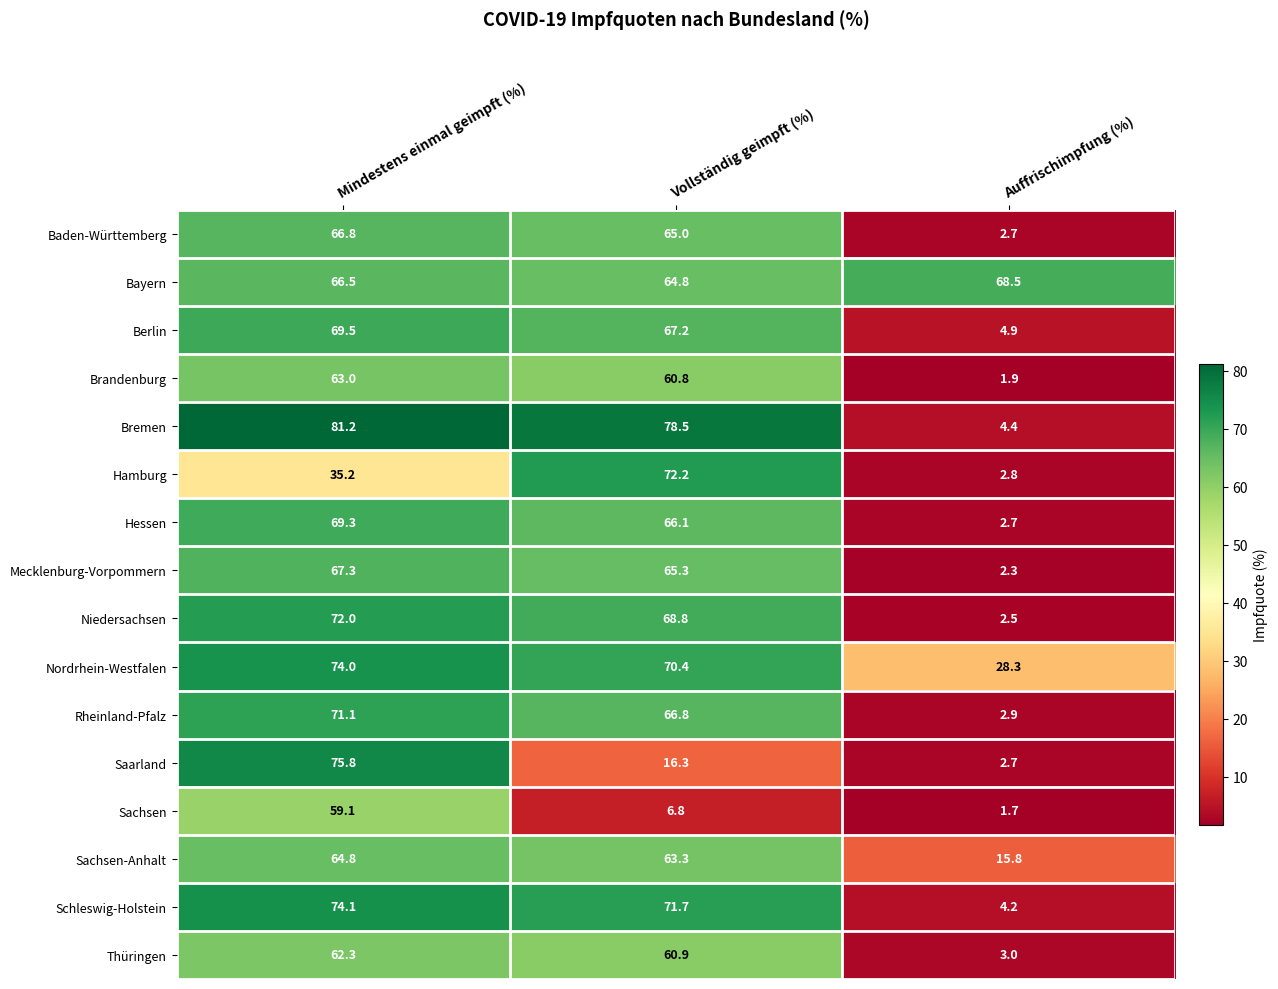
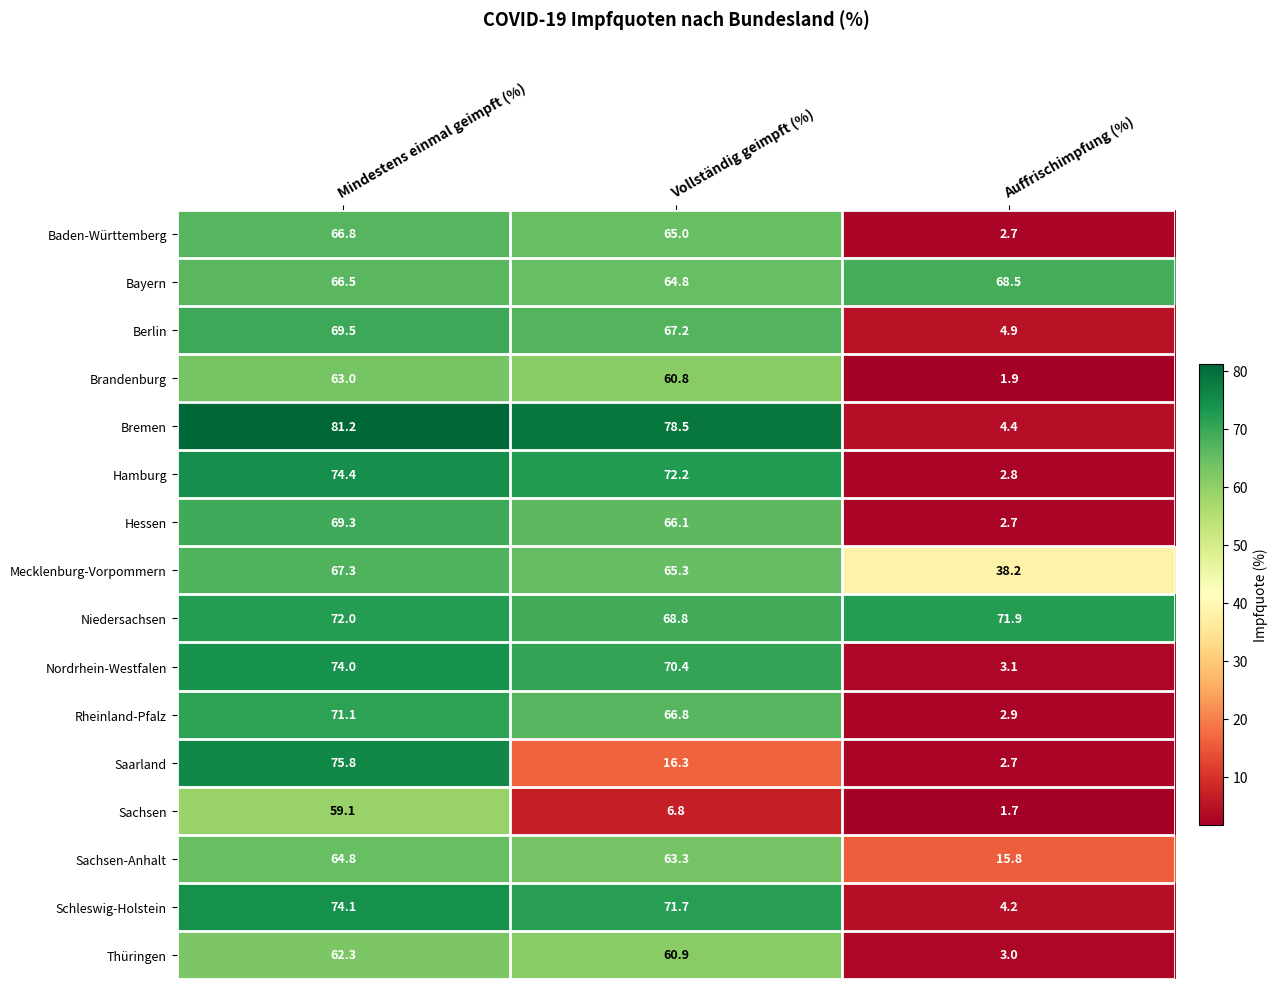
  {
    "Baden-Württemberg": {
      "Mindestens einmal geimpft (%)": 66.8,
      "Vollständig geimpft (%)": 65.0,
      "Auffrischimpfung (%)": 2.7
    },
    "Bayern": {
      "Mindestens einmal geimpft (%)": 66.5,
      "Vollständig geimpft (%)": 64.8,
      "Auffrischimpfung (%)": 68.5
    },
    "Berlin": {
      "Mindestens einmal geimpft (%)": 69.5,
      "Vollständig geimpft (%)": 67.2,
      "Auffrischimpfung (%)": 4.9
    },
    "Brandenburg": {
      "Mindestens einmal geimpft (%)": 63.0,
      "Vollständig geimpft (%)": 60.8,
      "Auffrischimpfung (%)": 1.9
    },
    "Bremen": {
      "Mindestens einmal geimpft (%)": 81.2,
      "Vollständig geimpft (%)": 78.5,
      "Auffrischimpfung (%)": 4.4
    },
    "Hamburg": {
-     "Mindestens einmal geimpft (%)": 35.2,
+     "Mindestens einmal geimpft (%)": 74.4,
      "Vollständig geimpft (%)": 72.2,
      "Auffrischimpfung (%)": 2.8
    },
    "Hessen": {
      "Mindestens einmal geimpft (%)": 69.3,
      "Vollständig geimpft (%)": 66.1,
      "Auffrischimpfung (%)": 2.7
    },
    "Mecklenburg-Vorpommern": {
      "Mindestens einmal geimpft (%)": 67.3,
      "Vollständig geimpft (%)": 65.3,
-     "Auffrischimpfung (%)": 2.3
+     "Auffrischimpfung (%)": 38.2
    },
    "Niedersachsen": {
      "Mindestens einmal geimpft (%)": 72.0,
      "Vollständig geimpft (%)": 68.8,
-     "Auffrischimpfung (%)": 2.5
+     "Auffrischimpfung (%)": 71.9
    },
    "Nordrhein-Westfalen": {
      "Mindestens einmal geimpft (%)": 74.0,
      "Vollständig geimpft (%)": 70.4,
-     "Auffrischimpfung (%)": 28.3
+     "Auffrischimpfung (%)": 3.1
    },
    "Rheinland-Pfalz": {
      "Mindestens einmal geimpft (%)": 71.1,
      "Vollständig geimpft (%)": 66.8,
      "Auffrischimpfung (%)": 2.9
    },
    "Saarland": {
      "Mindestens einmal geimpft (%)": 75.8,
      "Vollständig geimpft (%)": 16.3,
      "Auffrischimpfung (%)": 2.7
    },
    "Sachsen": {
      "Mindestens einmal geimpft (%)": 59.1,
      "Vollständig geimpft (%)": 6.8,
      "Auffrischimpfung (%)": 1.7
    },
    "Sachsen-Anhalt": {
      "Mindestens einmal geimpft (%)": 64.8,
      "Vollständig geimpft (%)": 63.3,
      "Auffrischimpfung (%)": 15.8
    },
    "Schleswig-Holstein": {
      "Mindestens einmal geimpft (%)": 74.1,
      "Vollständig geimpft (%)": 71.7,
      "Auffrischimpfung (%)": 4.2
    },
    "Thüringen": {
      "Mindestens einmal geimpft (%)": 62.3,
      "Vollständig geimpft (%)": 60.9,
      "Auffrischimpfung (%)": 3.0
    }
  }
